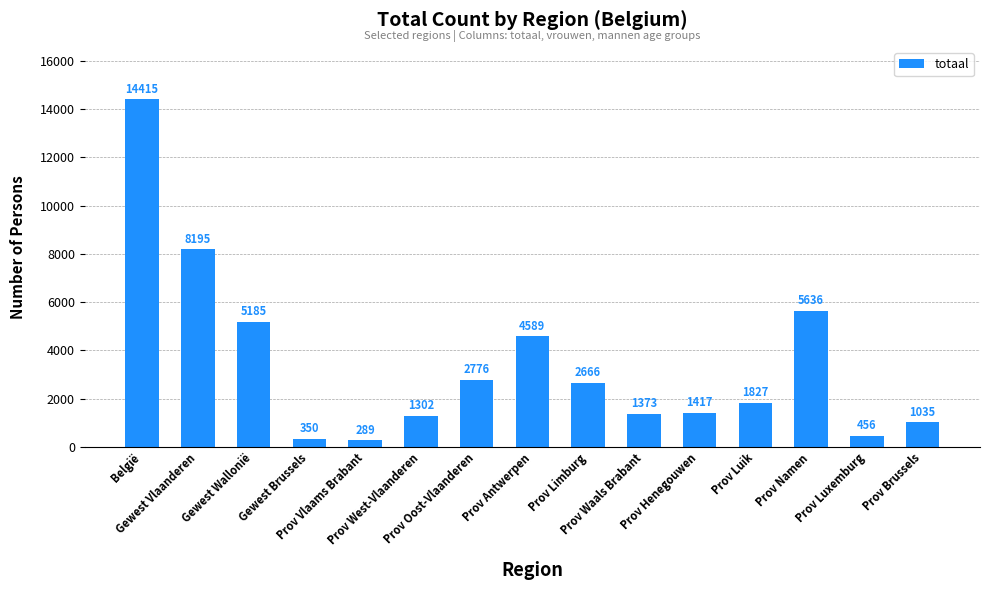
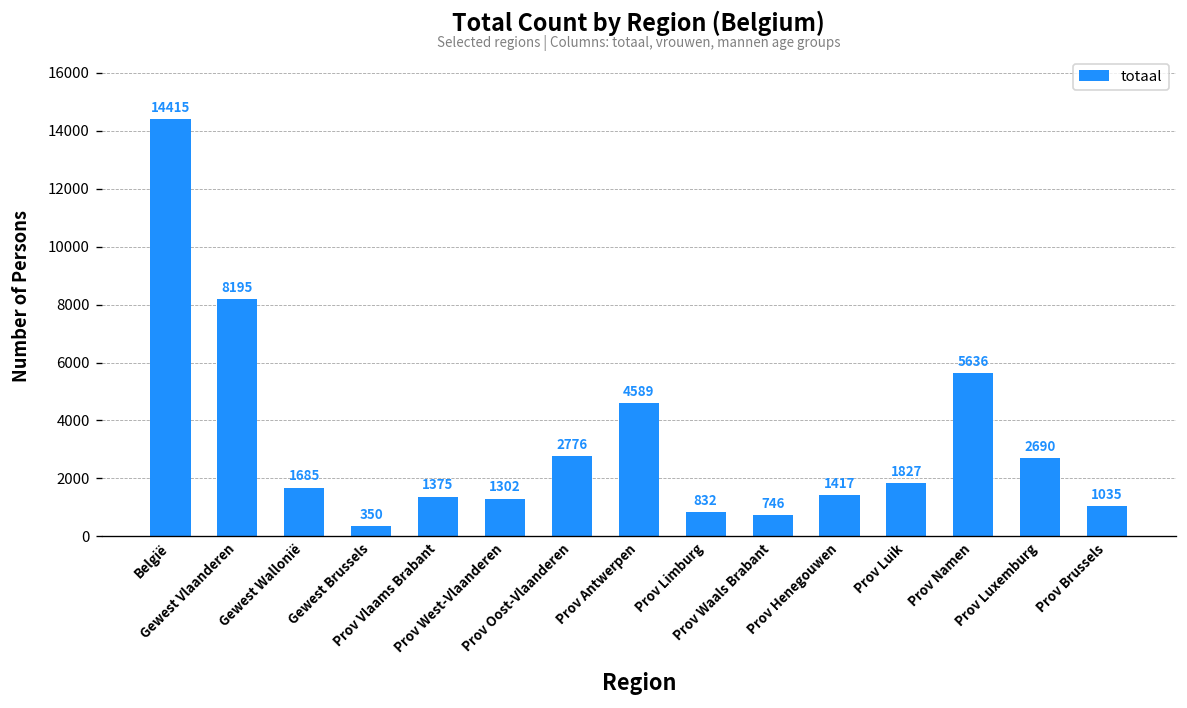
  {
    "België": 14415,
    "Gewest Vlaanderen": 8195,
-   "Gewest Wallonië": 5185,
+   "Gewest Wallonië": 1685,
    "Gewest Brussels": 350,
-   "Prov Vlaams Brabant": 289,
+   "Prov Vlaams Brabant": 1375,
    "Prov West-Vlaanderen": 1302,
    "Prov Oost-Vlaanderen": 2776,
    "Prov Antwerpen": 4589,
-   "Prov Limburg": 2666,
-   "Prov Waals Brabant": 1373,
+   "Prov Limburg": 832,
+   "Prov Waals Brabant": 746,
    "Prov Henegouwen": 1417,
    "Prov Luik": 1827,
    "Prov Namen": 5636,
-   "Prov Luxemburg": 456,
+   "Prov Luxemburg": 2690,
    "Prov Brussels": 1035
  }
